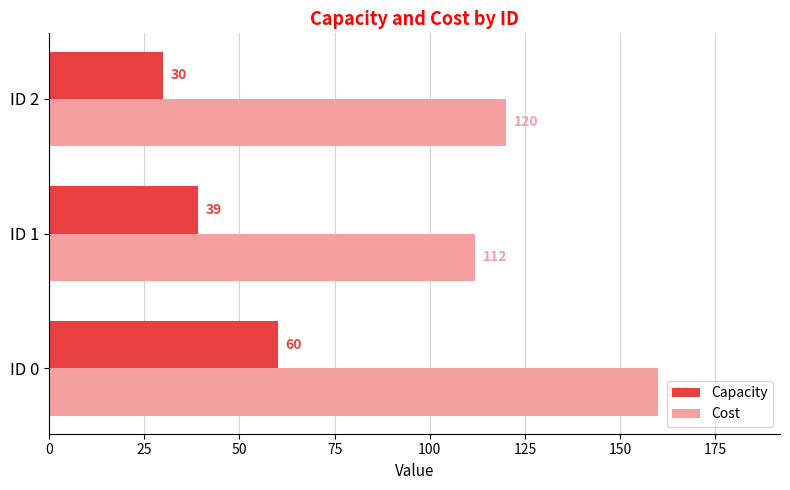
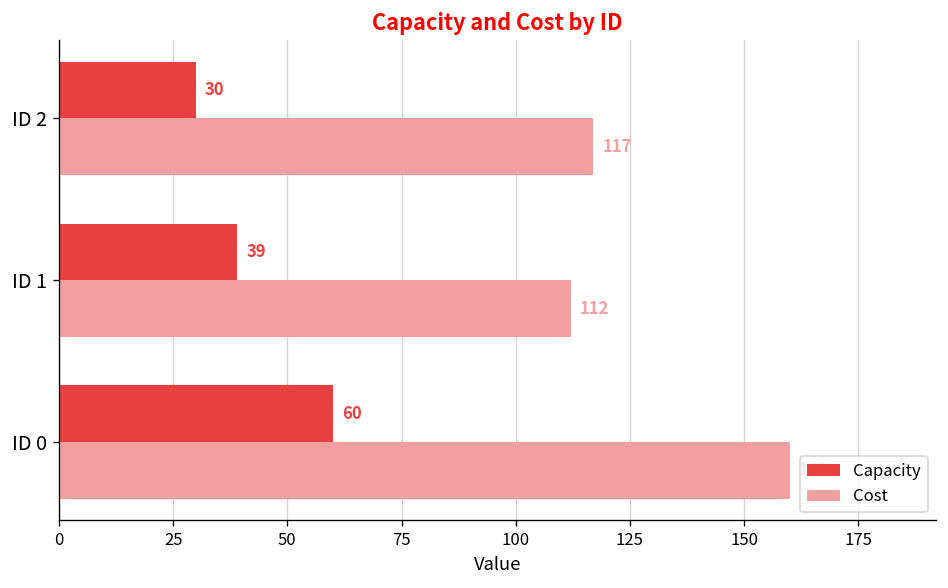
  {
    "Capacity": {
      "ID 2": 30,
      "ID 1": 39,
      "ID 0": 60
    },
    "Cost": {
-     "ID 2": 120,
+     "ID 2": 117,
      "ID 1": 112
    }
  }
